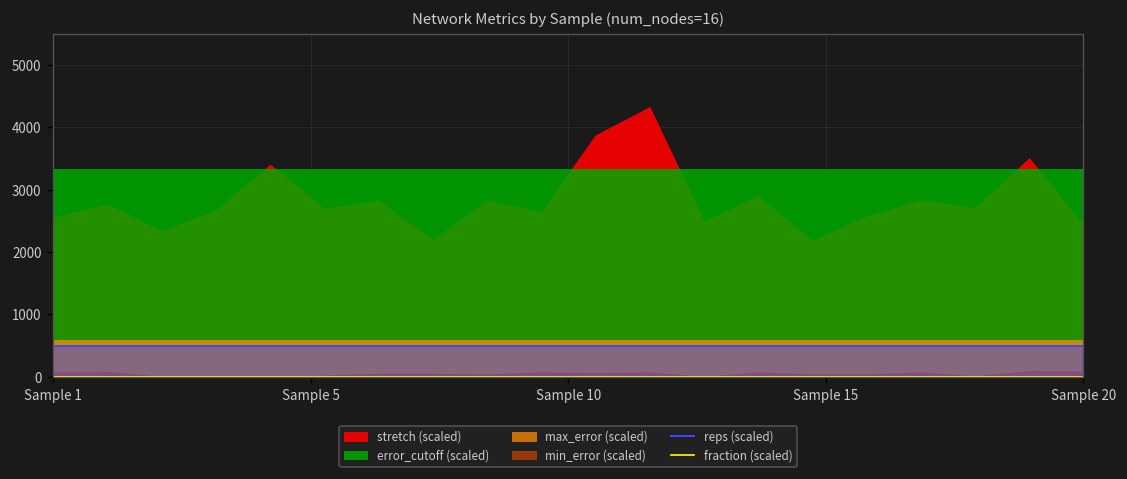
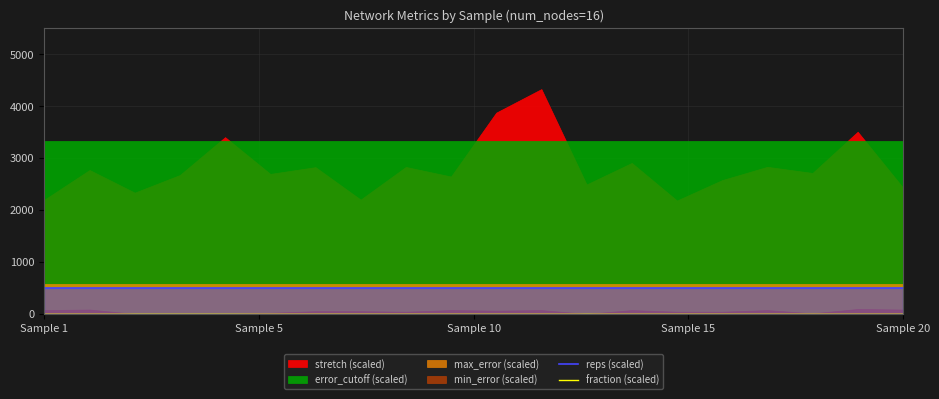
  {
    "stretch (scaled)": {
-     "Sample 1": 2500,
+     "Sample 1": 2200,
      "Sample 20": 2400
    },
    "fraction (scaled)": {
      "Sample 1": 0,
      "Sample 20": 0
    },
    "error_cutoff (scaled)": {
      "Sample 1": 3300,
      "Sample 20": 3300
    },
    "max_error (scaled)": {
      "Sample 1": 600,
      "Sample 20": 600
    },
    "min_error (scaled)": {
      "Sample 1": 100,
      "Sample 20": 100
    },
    "reps (scaled)": {
      "Sample 1": 500,
      "Sample 20": 500
    }
  }
